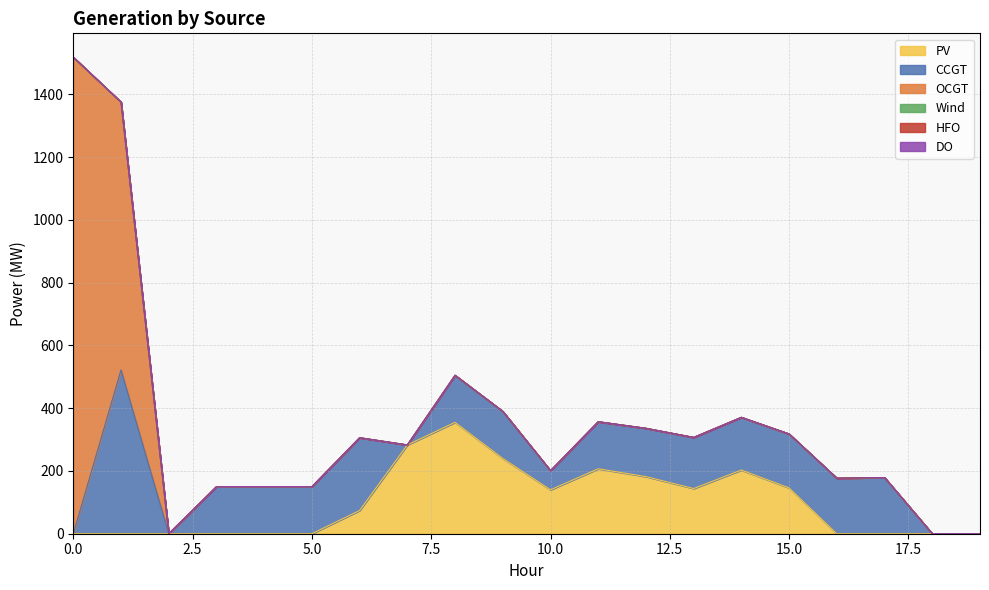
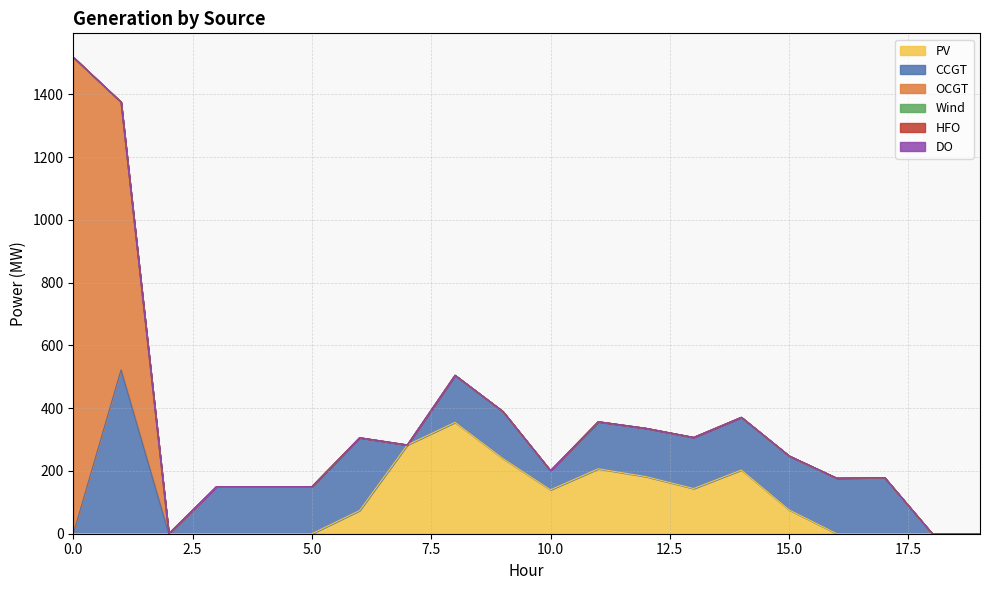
  {
    "PV": {
      "5.0": 0,
      "10.0": 140,
-     "15.0": 150
+     "15.0": 80
    }
  }
